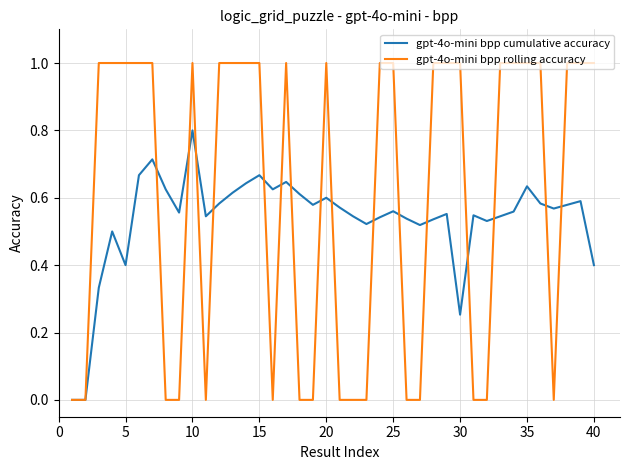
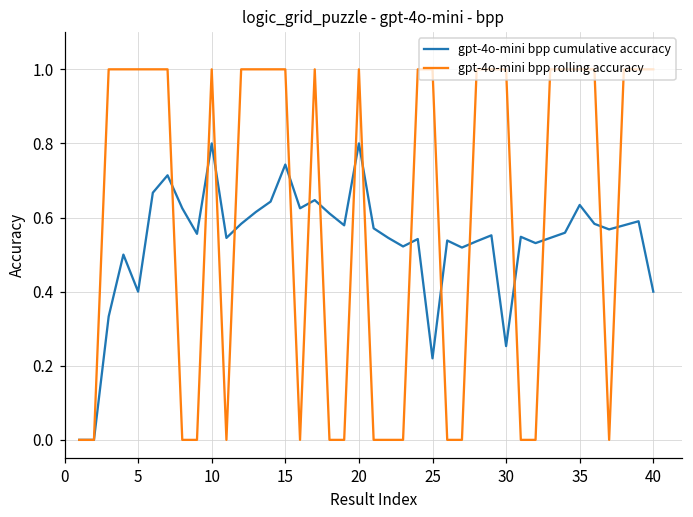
  {
    "gpt-4o-mini bpp cumulative accuracy": {
      "5": 0.40,
      "10": 0.80,
-     "15": 0.67,
-     "20": 0.6,
-     "25": 0.56,
+     "15": 0.74,
+     "20": 0.8,
+     "25": 0.22,
      "30": 0.25,
      "35": 0.63,
      "40": 0.40
    },
    "gpt-4o-mini bpp rolling accuracy": {
      "5": 1.00,
      "10": 1.00,
      "15": 1.00,
      "20": 1.00
    }
  }
